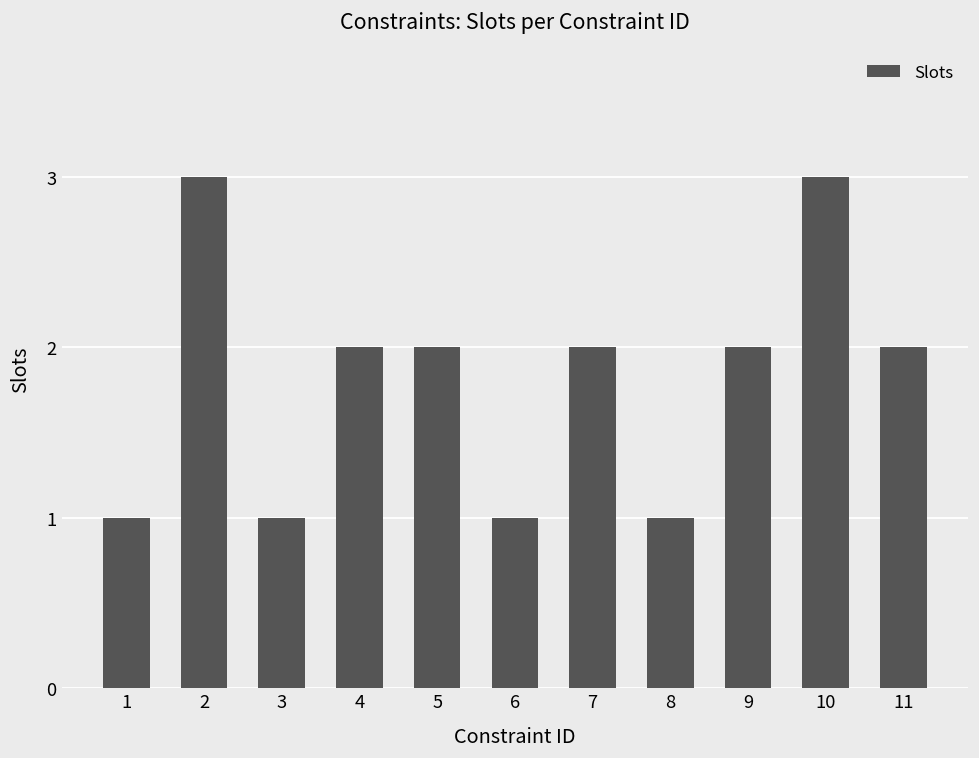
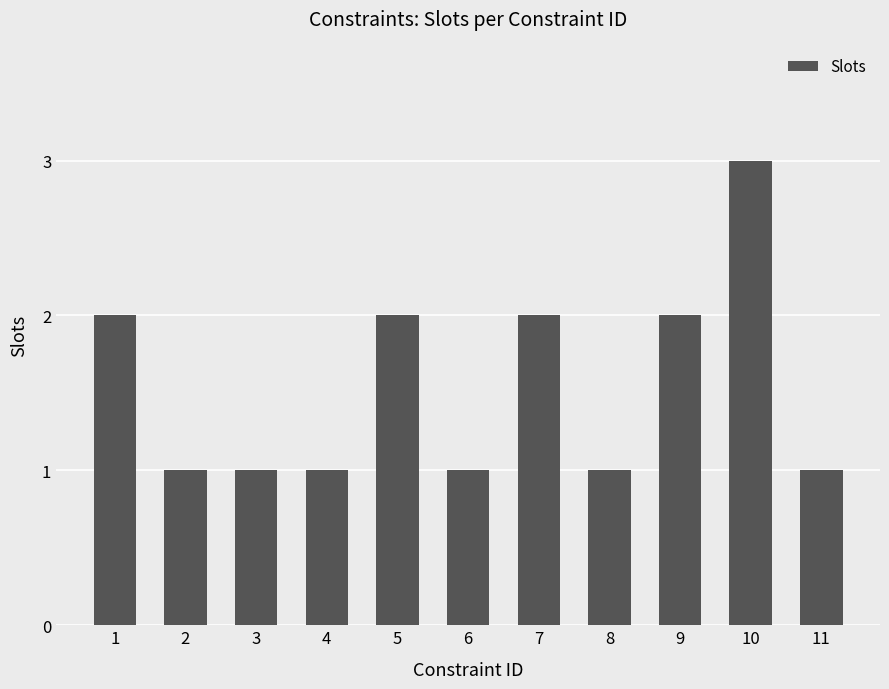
  {
-   "1": 1,
-   "2": 3,
+   "1": 2,
+   "2": 1,
    "3": 1,
-   "4": 2,
+   "4": 1,
    "5": 2,
    "6": 1,
    "7": 2,
    "8": 1,
    "9": 2,
    "10": 3,
-   "11": 2
+   "11": 1
  }
